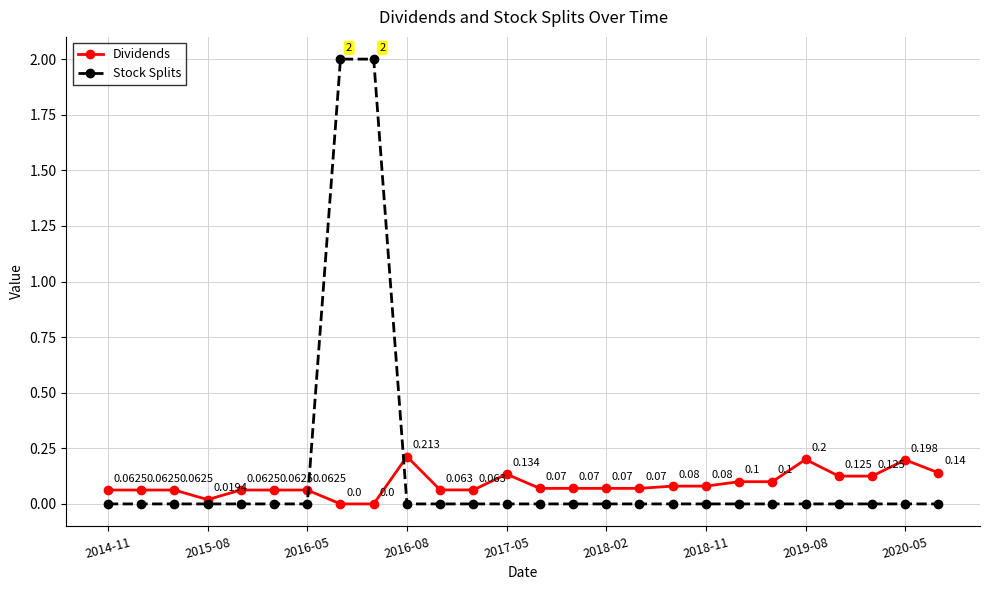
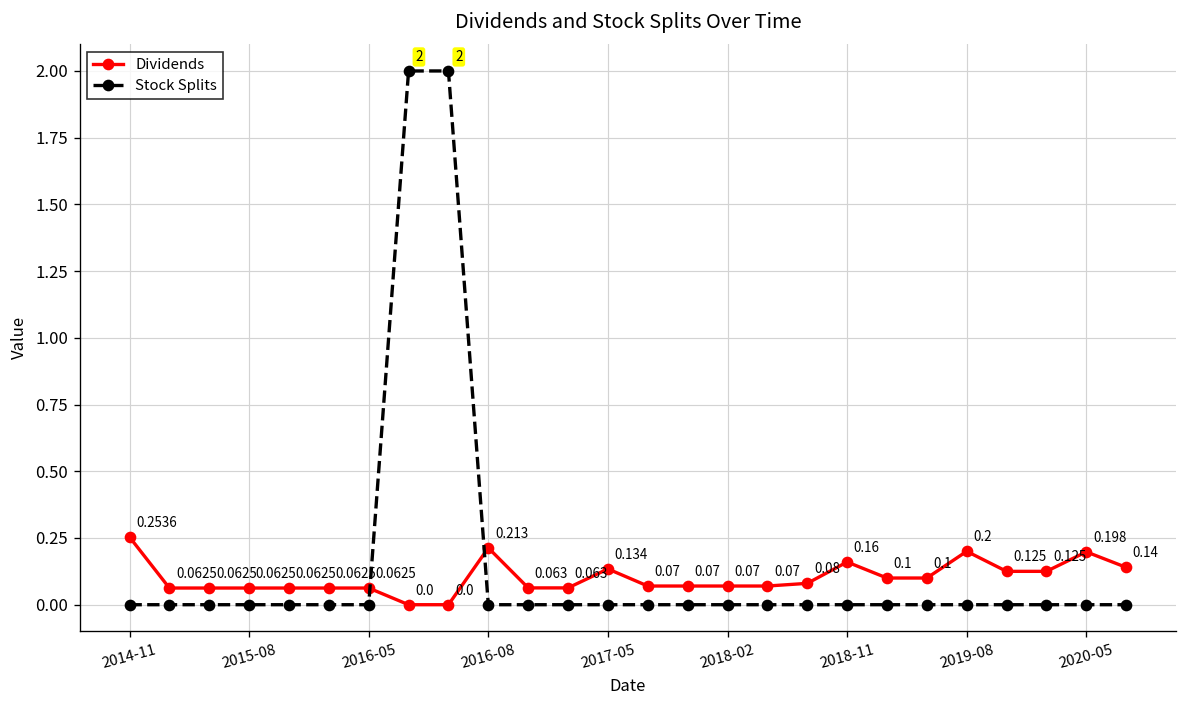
  {
    "Dividends": {
-     "2014-11": 0.0625,
-     "2015-08": 0.0194,
+     "2014-11": 0.2536,
+     "2015-08": 0.0625,
      "2016-05": 0.0625,
      "2016-08": 0.213,
      "2017-05": 0.134,
      "2018-02": 0.07,
-     "2018-11": 0.08,
+     "2018-11": 0.16,
      "2019-08": 0.2,
      "2020-05": 0.198
    },
    "Stock Splits": {
      "2014-11": 0.00,
      "2015-08": 0.00,
      "2016-05": 0.00,
      "2017-05": 0.00,
      "2018-02": 0.00,
      "2018-11": 0.00,
      "2019-08": 0.00,
      "2020-05": 0.00
    }
  }
